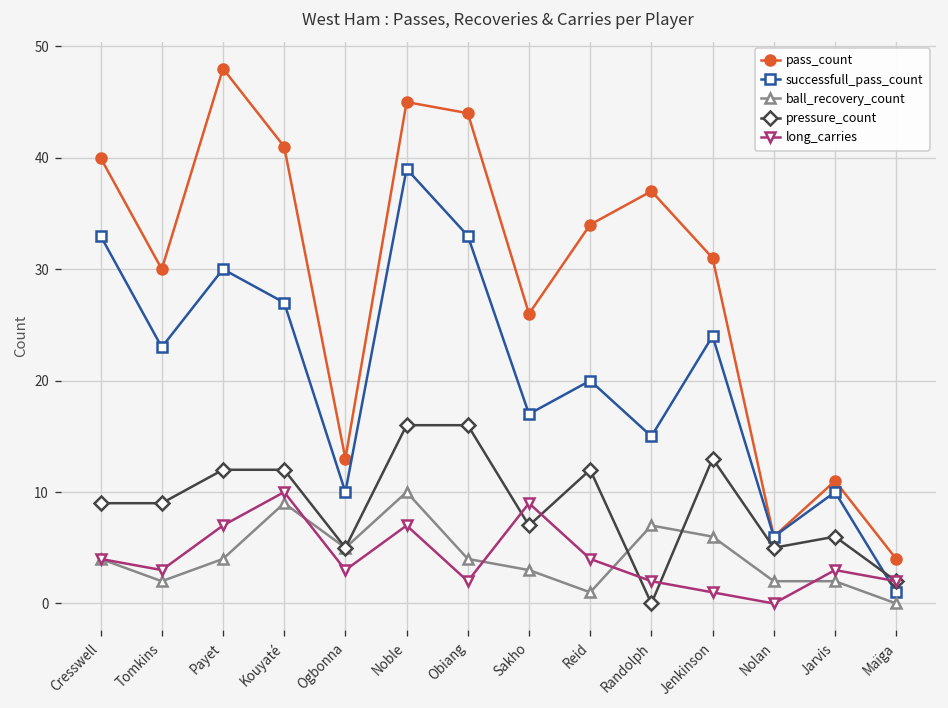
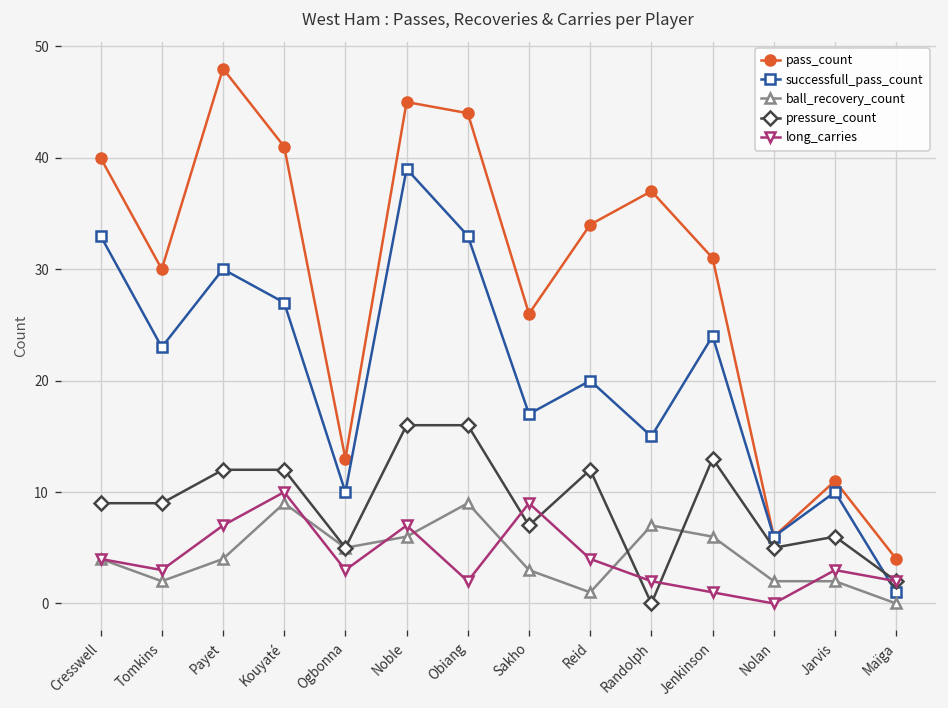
  {
    "pass_count": {
      "Cresswell": 40,
      "Tomkins": 30,
      "Payet": 48,
      "Kouyaté": 41,
      "Ogbonna": 13,
      "Noble": 45,
      "Obiang": 44,
      "Sakho": 26,
      "Reid": 34,
      "Randolph": 37,
      "Jenkinson": 31,
      "Jarvis": 11,
      "Maïga": 4
    },
    "successfull_pass_count": {
      "Cresswell": 33,
      "Tomkins": 23,
      "Payet": 30,
      "Kouyaté": 27,
      "Ogbonna": 10,
      "Noble": 39,
      "Obiang": 33,
      "Sakho": 17,
      "Reid": 20,
      "Randolph": 15,
      "Jenkinson": 24,
      "Jarvis": 10,
      "Maïga": 1
    },
    "ball_recovery_count": {
      "Tomkins": 2,
      "Payet": 4,
      "Kouyaté": 9,
-     "Noble": 10,
-     "Obiang": 4,
+     "Noble": 6,
+     "Obiang": 9,
      "Sakho": 3,
      "Reid": 1,
      "Randolph": 7,
      "Jenkinson": 6,
      "Nolan": 2,
      "Jarvis": 2,
      "Maïga": 0
    },
    "pressure_count": {
      "Cresswell": 9,
      "Tomkins": 9,
      "Payet": 12,
      "Kouyaté": 12,
      "Noble": 16,
      "Obiang": 16,
      "Sakho": 7,
      "Reid": 12,
      "Randolph": 0,
      "Jenkinson": 13,
      "Nolan": 5,
      "Jarvis": 6
    },
    "long_carries": {
      "Tomkins": 3,
      "Payet": 7,
      "Kouyaté": 10,
      "Ogbonna": 3,
      "Noble": 7,
      "Obiang": 2,
      "Sakho": 9,
      "Reid": 4,
      "Randolph": 2,
      "Jenkinson": 1,
      "Nolan": 0,
      "Jarvis": 3
    }
  }
